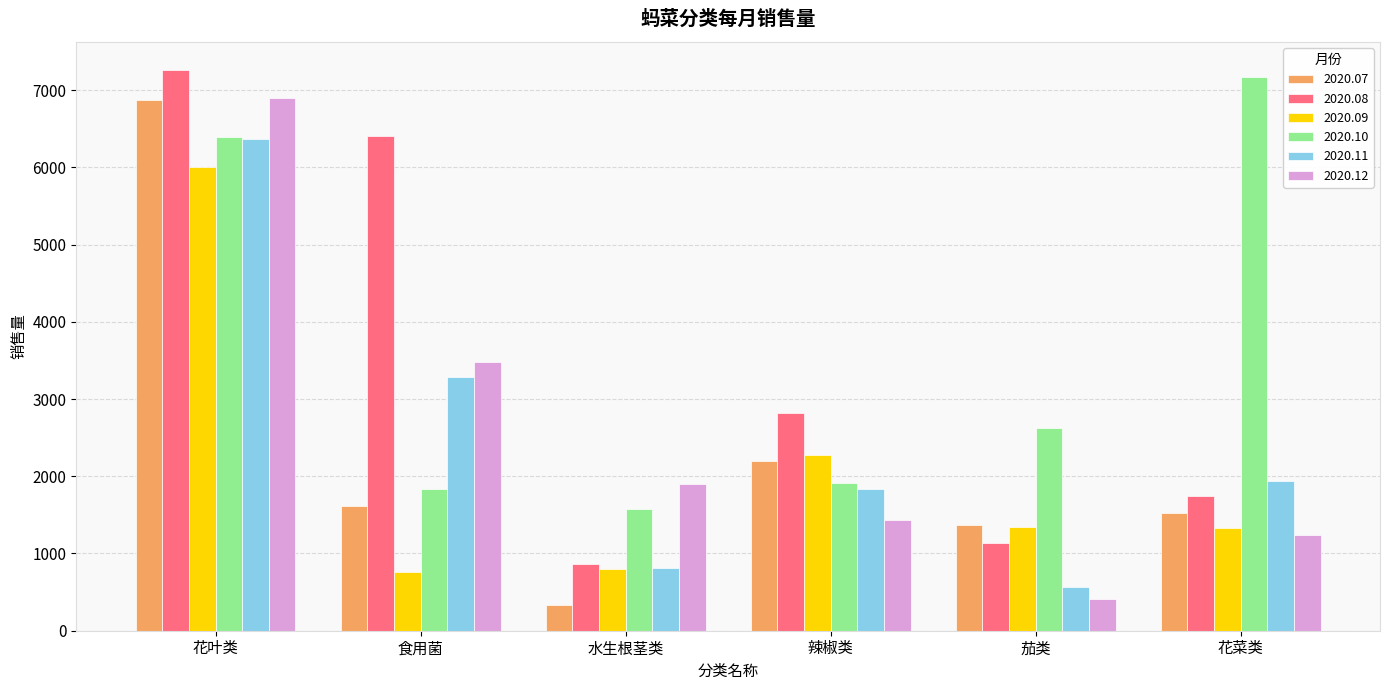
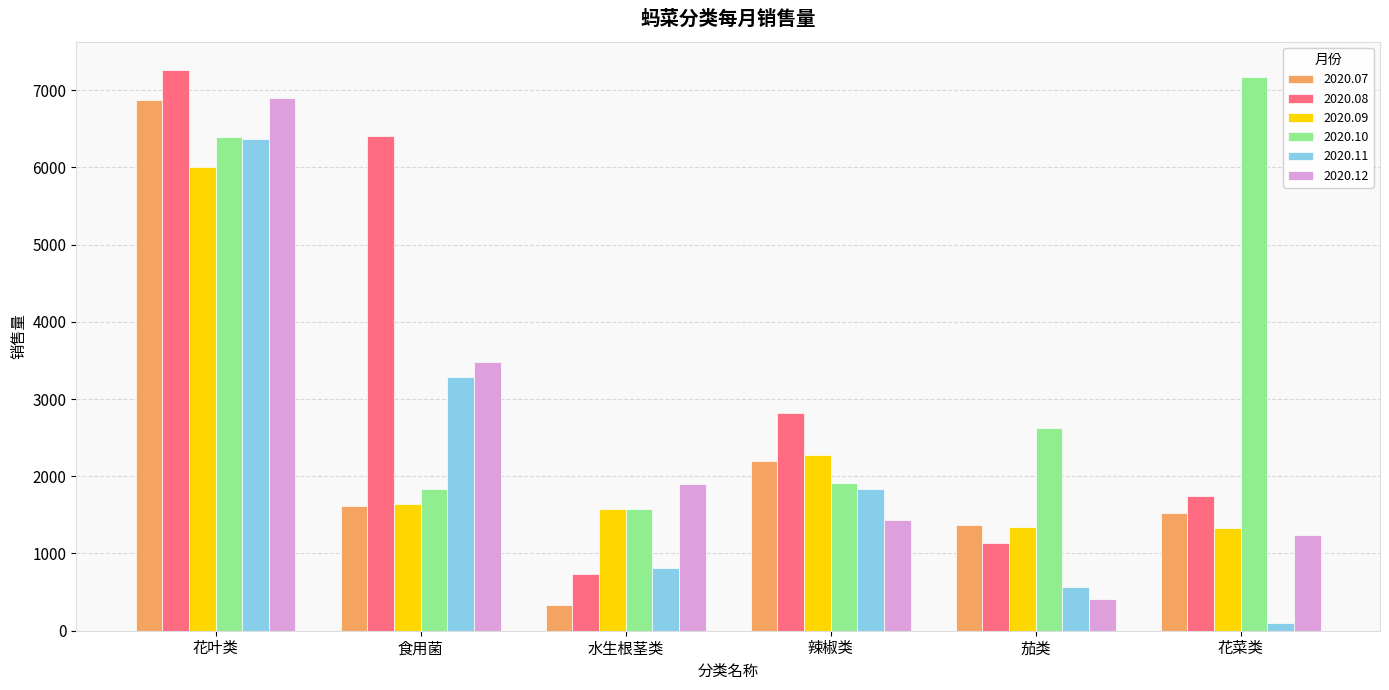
  {
    "2020.07": {
      "花叶类": 6900,
      "食用菌": 1600,
      "水生根茎类": 300,
      "辣椒类": 2200,
      "茄类": 1400,
      "花菜类": 1500
    },
    "2020.08": {
      "花叶类": 7300,
      "食用菌": 6400,
-     "水生根茎类": 900,
+     "水生根茎类": 700,
      "辣椒类": 2800,
      "茄类": 1100,
      "花菜类": 1700
    },
    "2020.09": {
      "花叶类": 6000,
-     "食用菌": 800,
-     "水生根茎类": 800,
+     "食用菌": 1600,
+     "水生根茎类": 1600,
      "辣椒类": 2300,
      "茄类": 1300,
      "花菜类": 1300
    },
    "2020.10": {
      "花叶类": 6400,
      "食用菌": 1800,
      "水生根茎类": 1600,
      "辣椒类": 1900,
      "茄类": 2600,
      "花菜类": 7200
    },
    "2020.11": {
      "花叶类": 6400,
      "食用菌": 3300,
      "水生根茎类": 800,
      "辣椒类": 1800,
      "茄类": 600,
-     "花菜类": 1900
+     "花菜类": 100
    },
    "2020.12": {
      "花叶类": 6900,
      "食用菌": 3500,
      "水生根茎类": 1900,
      "辣椒类": 1400,
      "茄类": 400,
      "花菜类": 1200
    }
  }
